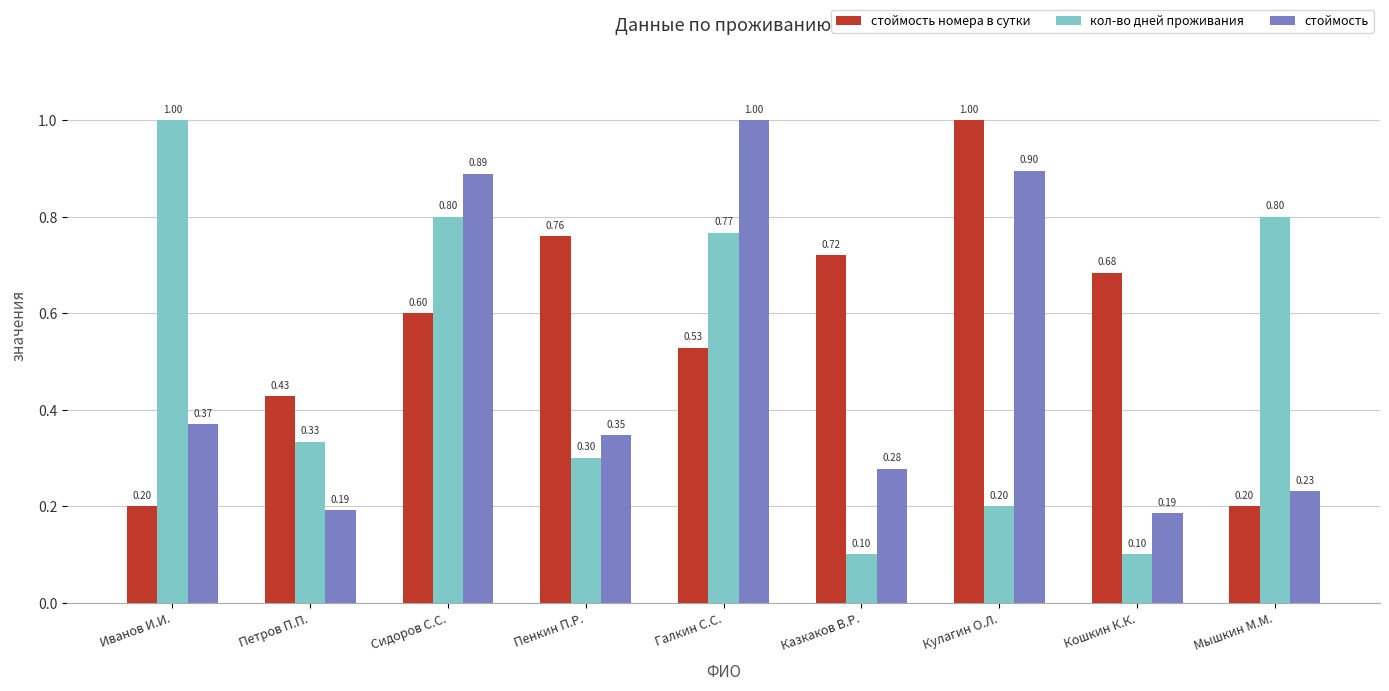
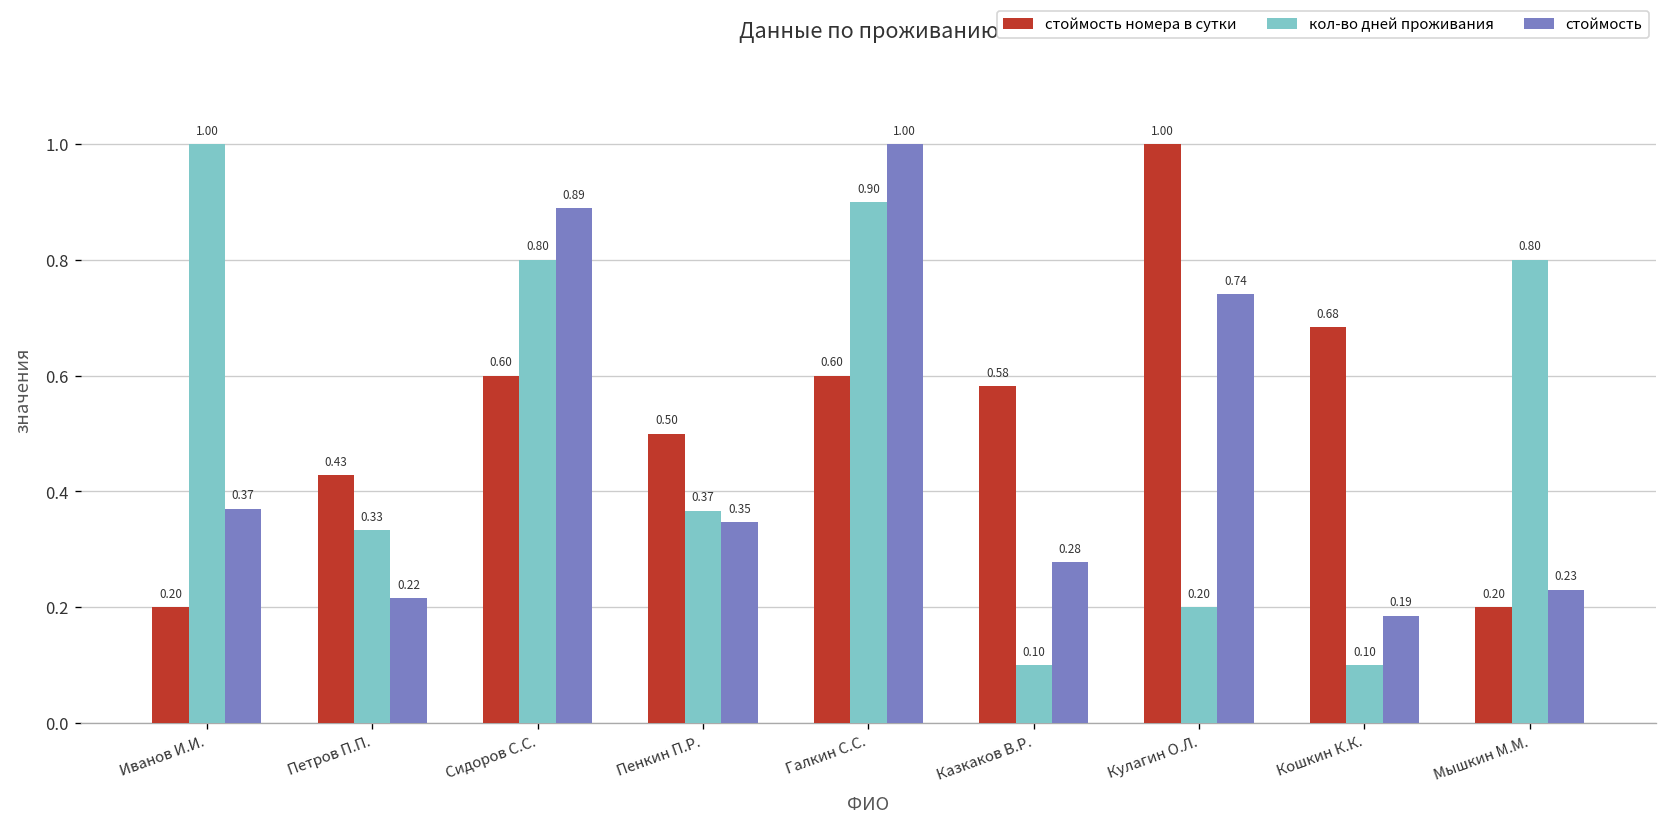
  {
    "стоймость номера в сутки": {
      "Иванов И.И.": 0.20,
      "Петров П.П.": 0.43,
      "Сидоров С.С.": 0.60,
-     "Пенкин П.Р.": 0.76,
-     "Галкин С.С.": 0.53,
-     "Казкаков В.Р.": 0.72,
+     "Пенкин П.Р.": 0.50,
+     "Галкин С.С.": 0.60,
+     "Казкаков В.Р.": 0.58,
      "Кулагин О.Л.": 1.00,
      "Кошкин К.К.": 0.68,
      "Мышкин М.М.": 0.20
    },
    "кол-во дней проживания": {
      "Иванов И.И.": 1.00,
      "Петров П.П.": 0.33,
      "Сидоров С.С.": 0.80,
-     "Пенкин П.Р.": 0.30,
-     "Галкин С.С.": 0.77,
+     "Пенкин П.Р.": 0.37,
+     "Галкин С.С.": 0.90,
      "Казкаков В.Р.": 0.10,
      "Кулагин О.Л.": 0.20,
      "Кошкин К.К.": 0.10,
      "Мышкин М.М.": 0.80
    },
    "стоймость": {
      "Иванов И.И.": 0.37,
-     "Петров П.П.": 0.19,
+     "Петров П.П.": 0.22,
      "Сидоров С.С.": 0.89,
      "Пенкин П.Р.": 0.35,
      "Галкин С.С.": 1.00,
      "Казкаков В.Р.": 0.28,
-     "Кулагин О.Л.": 0.90,
+     "Кулагин О.Л.": 0.74,
      "Кошкин К.К.": 0.19,
      "Мышкин М.М.": 0.23
    }
  }
